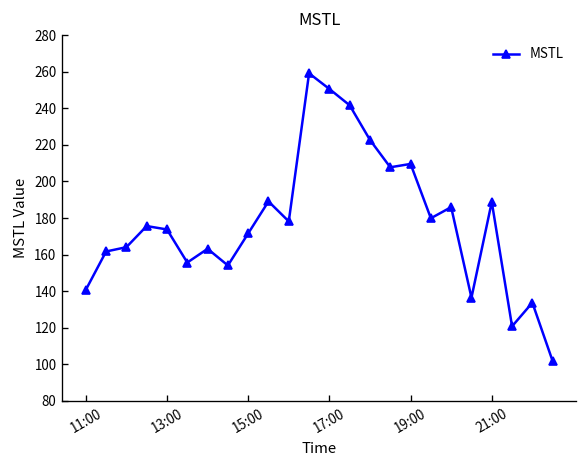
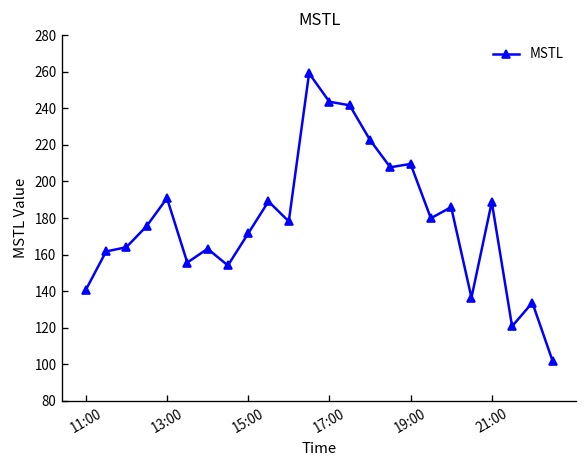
  {
    "11:00": 141,
-   "13:00": 174,
+   "13:00": 191,
    "15:00": 172,
-   "17:00": 251,
+   "17:00": 244,
    "19:00": 210,
    "21:00": 189
  }
